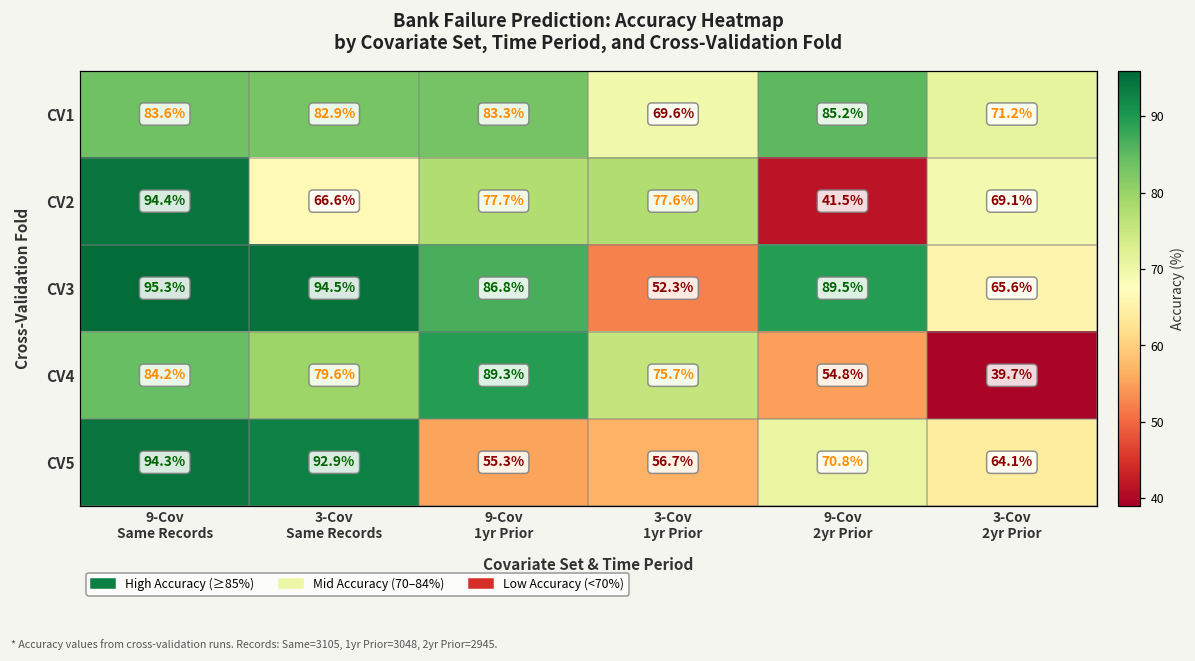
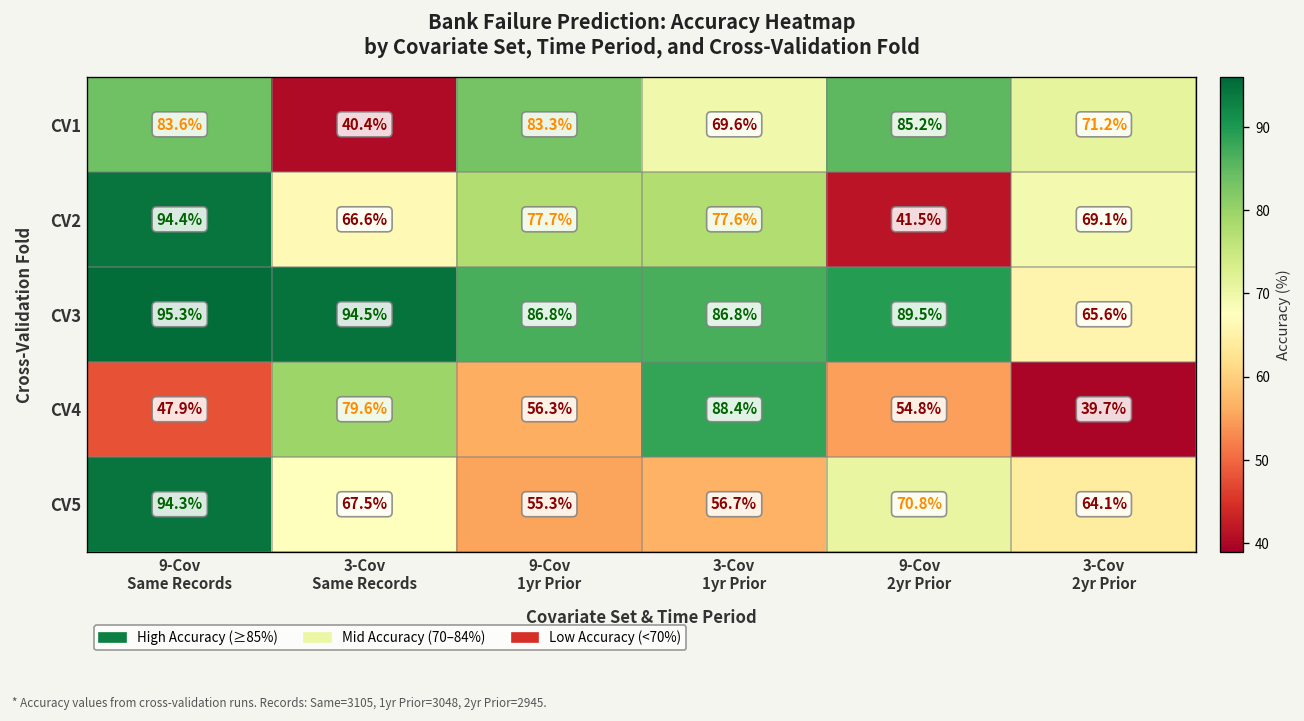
  {
    "CV1": {
-     "3-Cov Same Records": "82.9%"
+     "3-Cov Same Records": "40.4%"
    },
    "CV3": {
-     "3-Cov 1yr Prior": "52.3%"
+     "3-Cov 1yr Prior": "86.8%"
    },
    "CV4": {
-     "9-Cov Same Records": "84.2%",
-     "9-Cov 1yr Prior": "89.3%",
-     "3-Cov 1yr Prior": "75.7%"
+     "9-Cov Same Records": "47.9%",
+     "9-Cov 1yr Prior": "56.3%",
+     "3-Cov 1yr Prior": "88.4%"
    },
    "CV5": {
-     "3-Cov Same Records": "92.9%"
+     "3-Cov Same Records": "67.5%"
    }
  }
